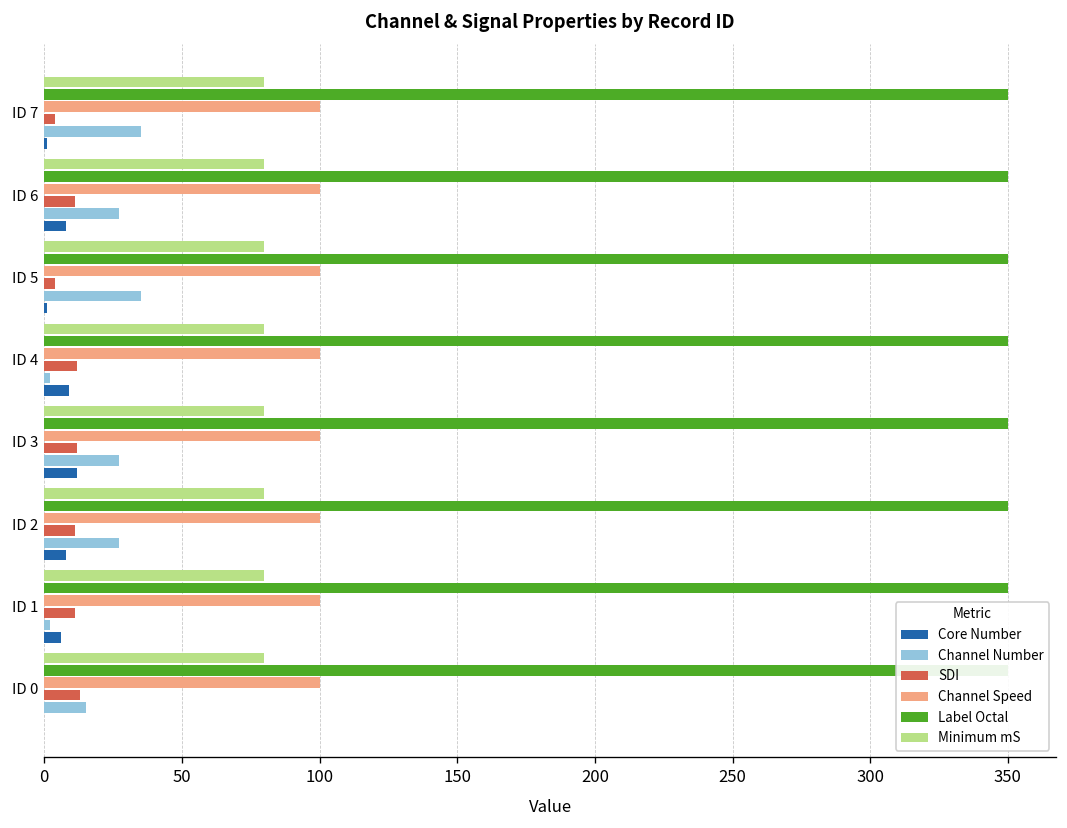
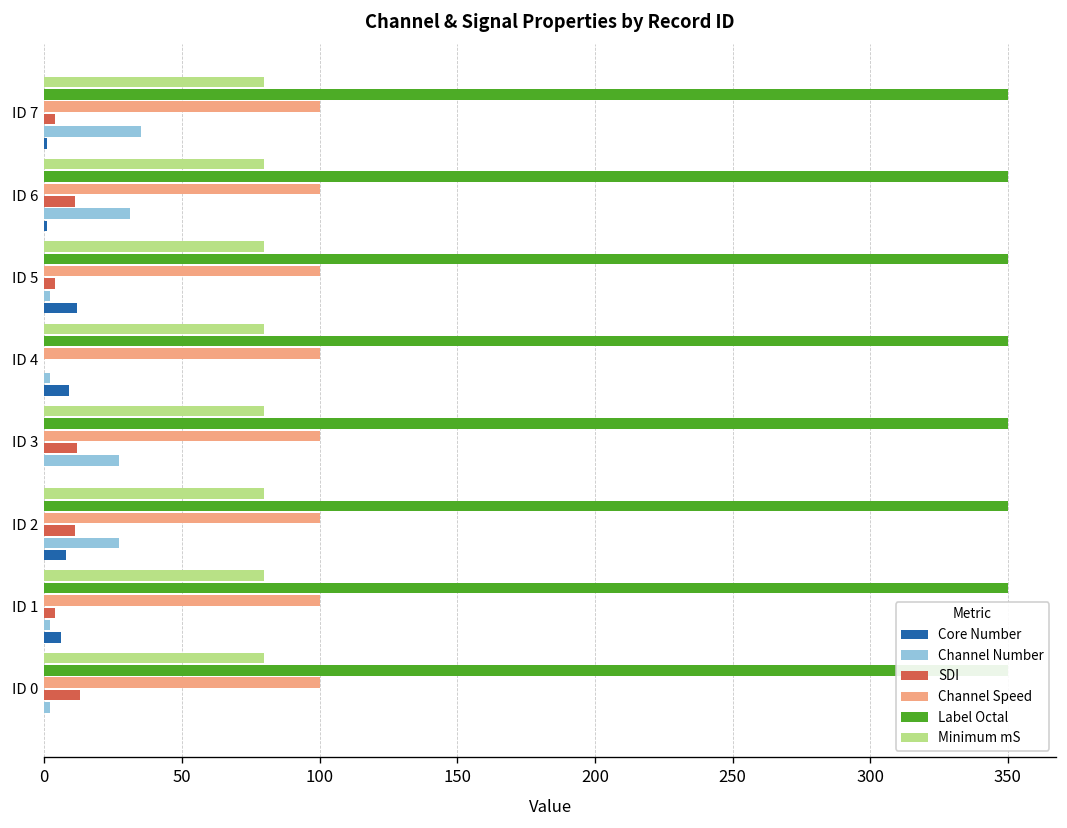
  {
    "Core Number": {
-     "ID 6": 8,
-     "ID 5": 1,
+     "ID 6": 1,
+     "ID 5": 12,
      "ID 4": 9,
-     "ID 3": 12,
+     "ID 3": 0,
      "ID 2": 8,
      "ID 1": 6,
      "ID 0": 0
    },
    "Channel Number": {
      "ID 7": 35,
-     "ID 6": 27,
-     "ID 5": 35,
+     "ID 6": 31,
+     "ID 5": 2,
      "ID 4": 2,
      "ID 3": 27,
      "ID 2": 27,
      "ID 1": 2,
-     "ID 0": 15
+     "ID 0": 2
    },
    "SDI": {
      "ID 7": 4,
      "ID 6": 11,
      "ID 5": 4,
-     "ID 4": 12,
+     "ID 4": 0,
      "ID 3": 12,
      "ID 2": 11,
-     "ID 1": 11,
+     "ID 1": 4,
      "ID 0": 13
    },
    "Channel Speed": {
      "ID 7": 100,
      "ID 6": 100,
      "ID 5": 100,
      "ID 4": 100,
      "ID 3": 100,
      "ID 2": 100,
      "ID 1": 100,
      "ID 0": 100
    },
    "Label Octal": {
      "ID 7": 350,
      "ID 6": 350,
      "ID 5": 350,
      "ID 4": 350,
      "ID 3": 350,
      "ID 2": 350,
      "ID 1": 350
    },
    "Minimum mS": {
      "ID 7": 80,
      "ID 6": 80,
      "ID 5": 80,
      "ID 4": 80,
      "ID 3": 80,
      "ID 2": 80,
      "ID 1": 80,
      "ID 0": 80
    }
  }
